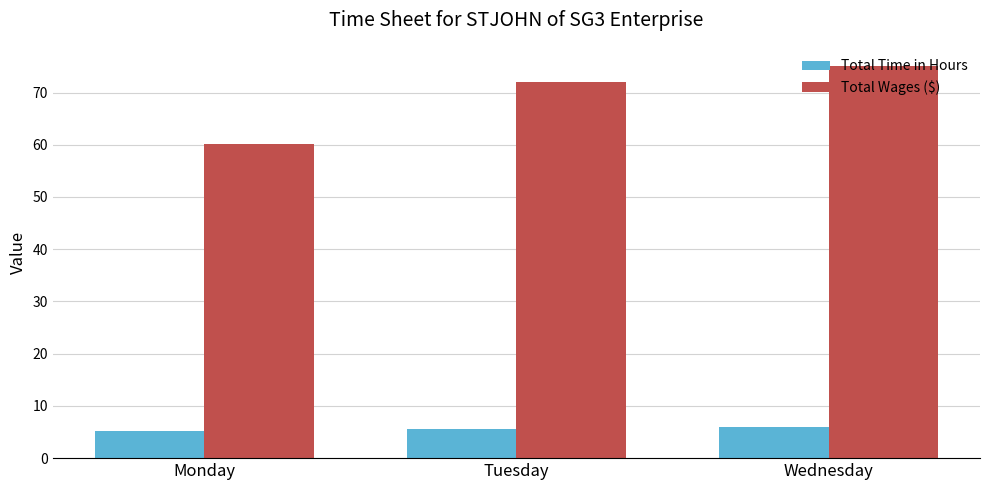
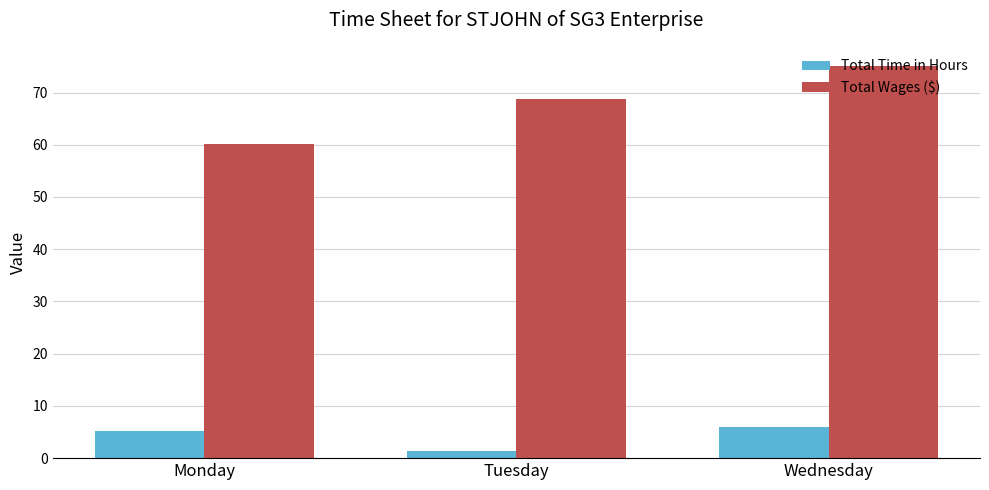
  {
    "Total Time in Hours": {
      "Monday": 5,
-     "Tuesday": 6,
+     "Tuesday": 1,
      "Wednesday": 6
    },
    "Total Wages ($)": {
      "Monday": 60,
-     "Tuesday": 72,
+     "Tuesday": 69,
      "Wednesday": 75
    }
  }
